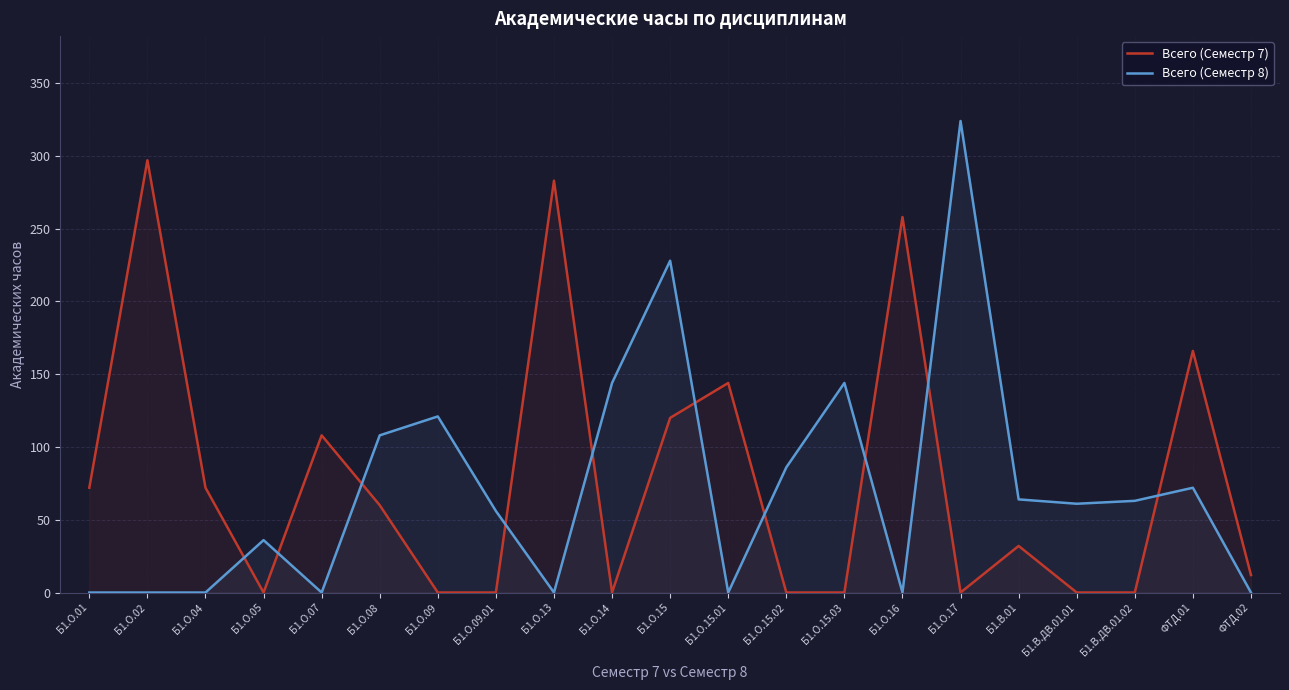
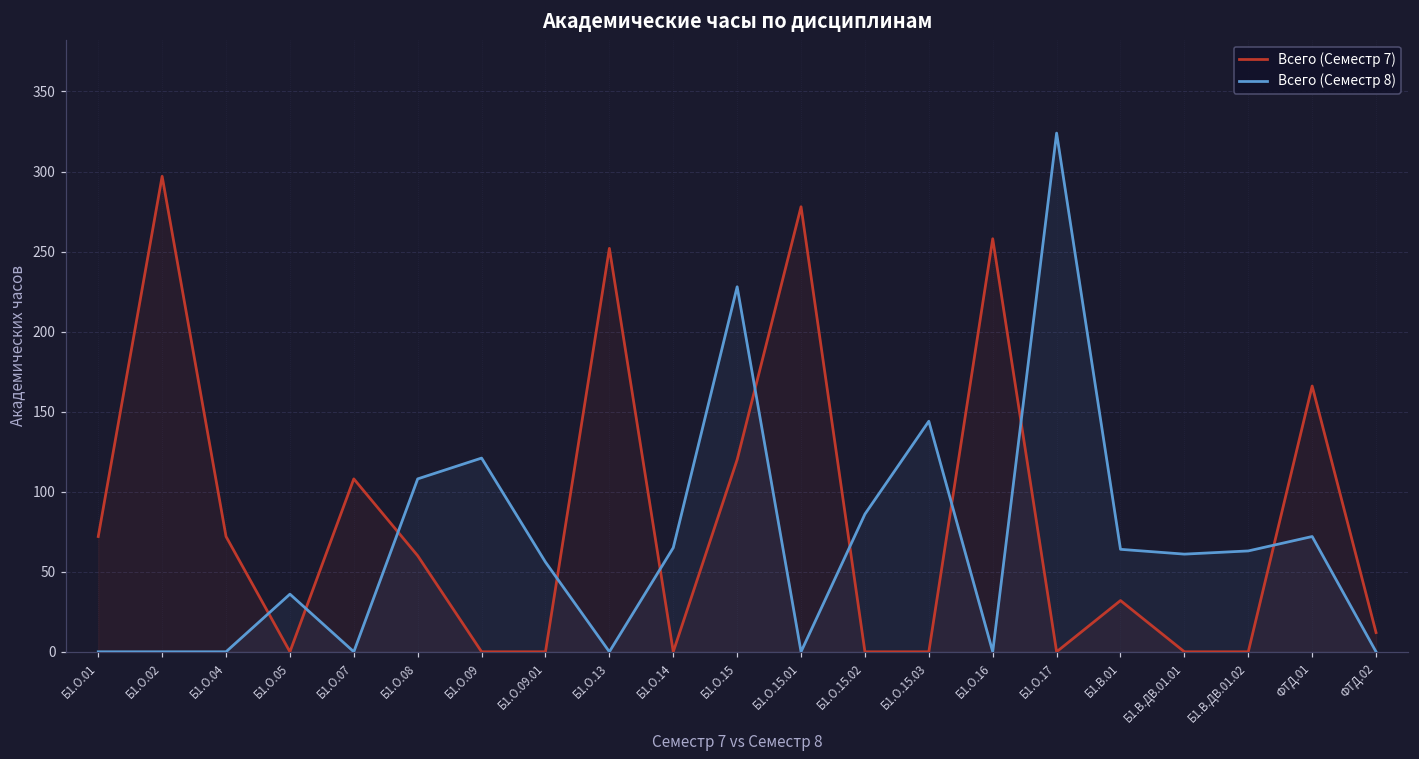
  {
    "Всего (Семестр 7)": {
      "Б1.О.01": 72,
      "Б1.О.02": 297,
      "Б1.О.04": 72,
      "Б1.О.05": 0,
      "Б1.О.07": 108,
      "Б1.О.08": 60,
      "Б1.О.09": 0,
      "Б1.О.09.01": 0,
-     "Б1.О.13": 283,
+     "Б1.О.13": 252,
      "Б1.О.14": 0,
      "Б1.О.15": 120,
-     "Б1.О.15.01": 144,
+     "Б1.О.15.01": 278,
      "Б1.О.15.02": 0,
      "Б1.О.15.03": 0,
      "Б1.О.16": 258,
      "Б1.О.17": 0,
      "Б1.В.01": 32,
      "Б1.В.ДВ.01.01": 0,
      "Б1.В.ДВ.01.02": 0,
      "ФТД.01": 166,
      "ФТД.02": 12
    },
    "Всего (Семестр 8)": {
      "Б1.О.01": 0,
      "Б1.О.02": 0,
      "Б1.О.04": 0,
      "Б1.О.05": 36,
      "Б1.О.07": 0,
      "Б1.О.08": 108,
      "Б1.О.09": 121,
      "Б1.О.09.01": 56,
      "Б1.О.13": 0,
-     "Б1.О.14": 144,
+     "Б1.О.14": 65,
      "Б1.О.15": 228,
      "Б1.О.15.01": 0,
      "Б1.О.15.02": 86,
      "Б1.О.15.03": 144,
      "Б1.О.16": 0,
      "Б1.О.17": 324,
      "Б1.В.01": 64,
      "Б1.В.ДВ.01.01": 61,
      "Б1.В.ДВ.01.02": 63,
      "ФТД.01": 72,
      "ФТД.02": 0
    }
  }
